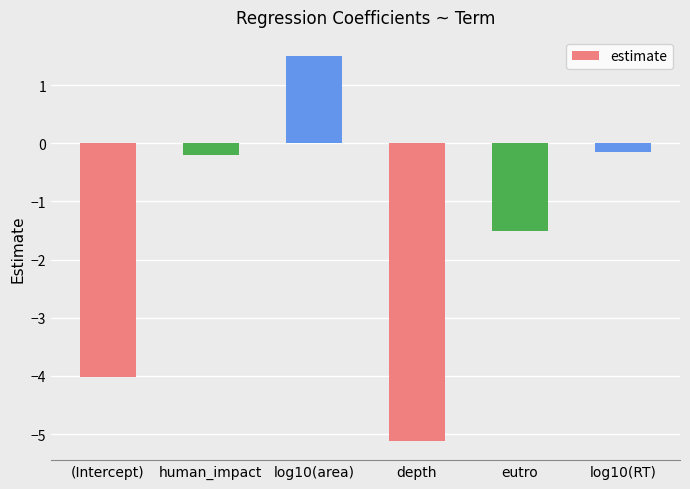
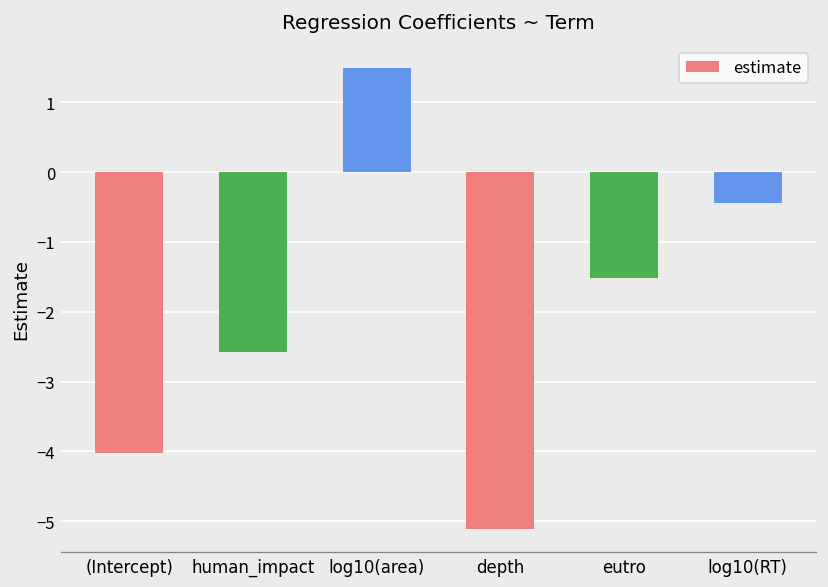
  {
    "(Intercept)": -4.0,
-   "human_impact": -0.2,
+   "human_impact": -2.6,
    "log10(area)": 1.5,
    "depth": -5.1,
    "eutro": -1.5,
-   "log10(RT)": -0.2
+   "log10(RT)": -0.4
  }
